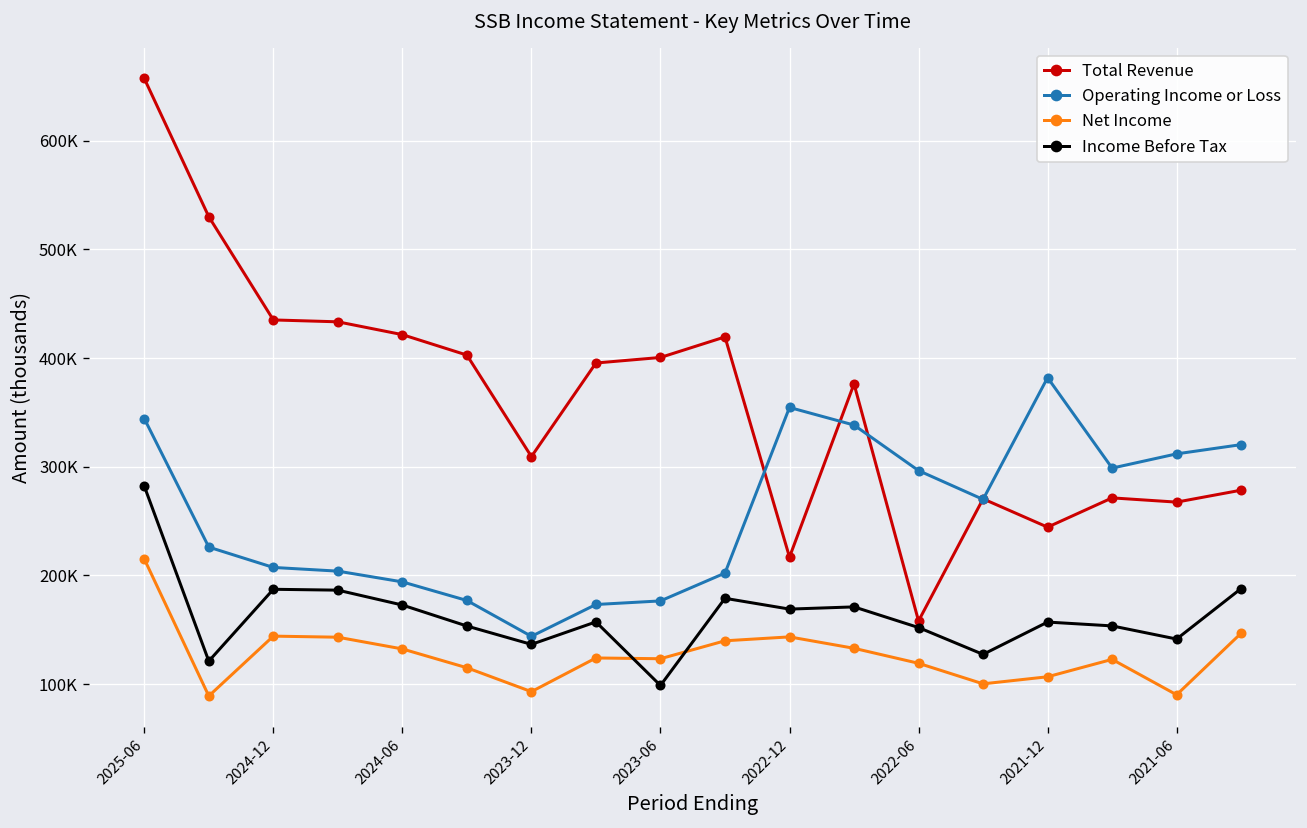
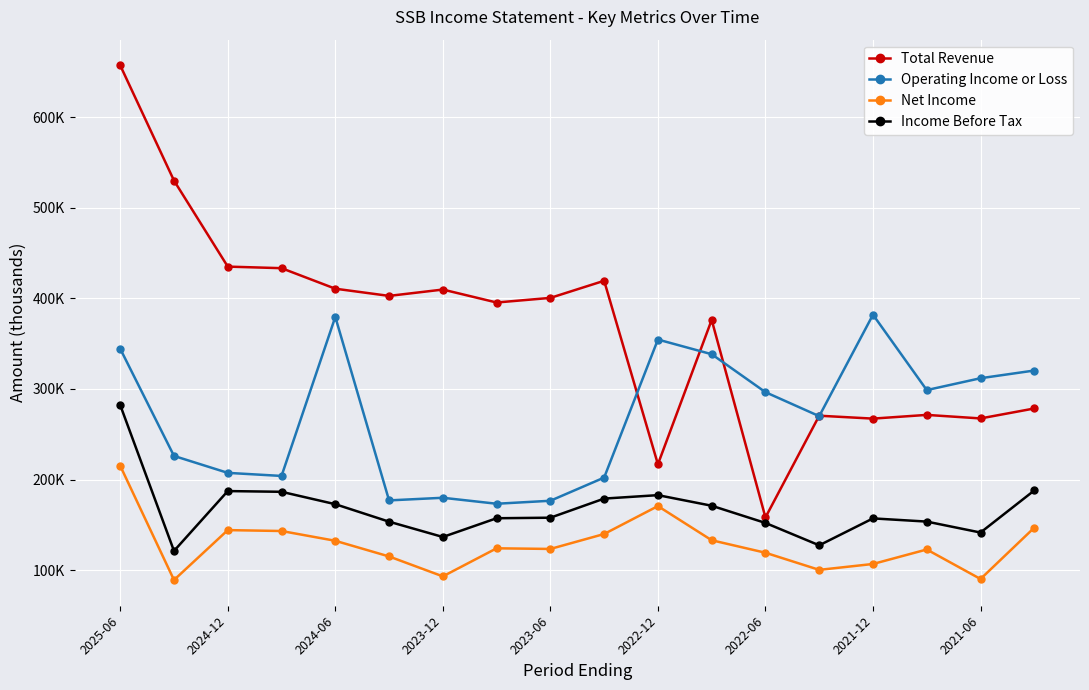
  {
    "Total Revenue": {
      "2025-06": 660000,
      "2024-12": 440000,
-     "2024-06": 420000,
-     "2023-12": 310000,
+     "2024-06": 410000,
+     "2023-12": 410000,
      "2023-06": 400000,
      "2022-12": 220000,
      "2022-06": 160000,
-     "2021-12": 240000,
+     "2021-12": 270000,
      "2021-06": 270000
    },
    "Operating Income or Loss": {
      "2025-06": 340000,
      "2024-12": 210000,
-     "2024-06": 190000,
-     "2023-12": 140000,
+     "2024-06": 380000,
+     "2023-12": 180000,
      "2023-06": 180000,
      "2022-12": 350000,
      "2022-06": 300000,
      "2021-12": 380000,
      "2021-06": 310000
    },
    "Net Income": {
      "2025-06": 220000,
      "2024-12": 140000,
      "2024-06": 130000,
      "2023-12": 90000,
      "2023-06": 120000,
-     "2022-12": 140000,
+     "2022-12": 170000,
      "2022-06": 120000,
      "2021-12": 110000,
      "2021-06": 90000
    },
    "Income Before Tax": {
      "2025-06": 280000,
      "2024-12": 190000,
      "2024-06": 170000,
      "2023-12": 140000,
-     "2023-06": 100000,
-     "2022-12": 170000,
+     "2023-06": 160000,
+     "2022-12": 180000,
      "2022-06": 150000,
      "2021-12": 160000,
      "2021-06": 140000
    }
  }
